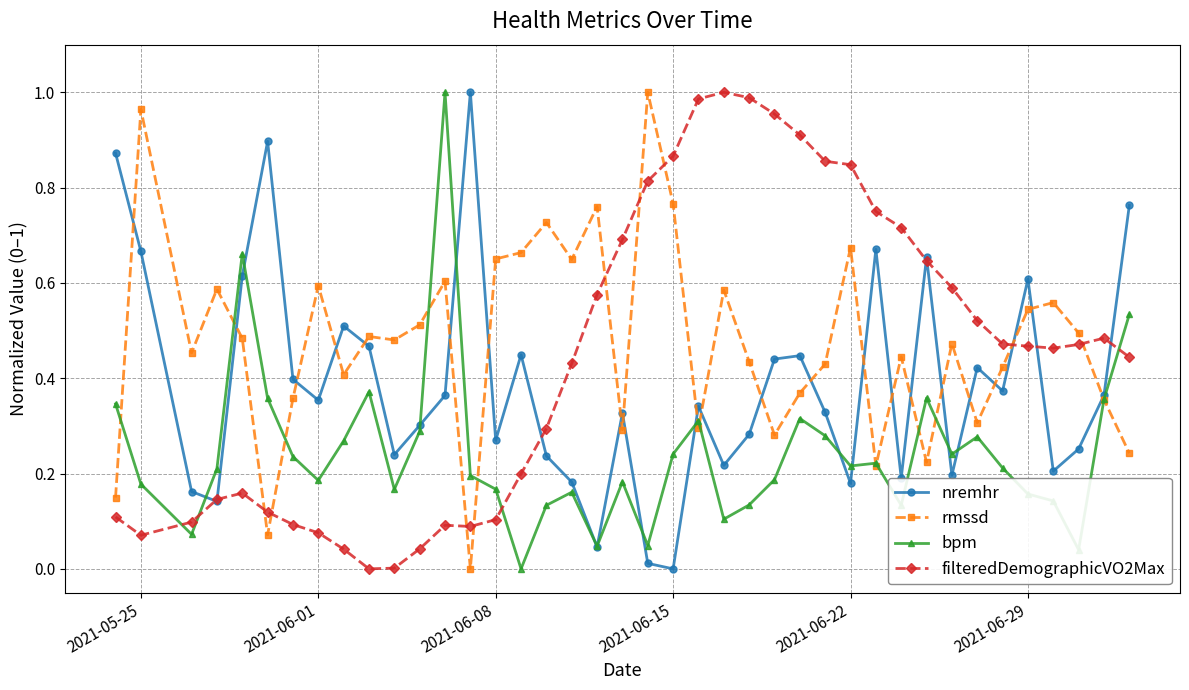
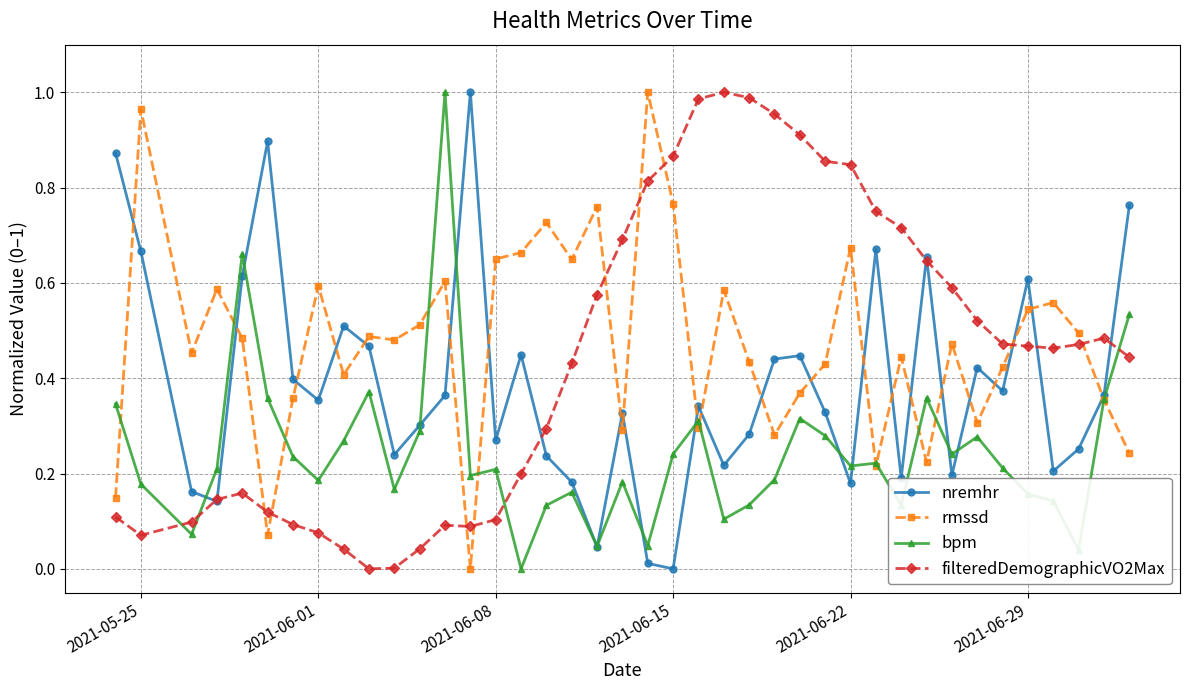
  {
    "nremhr": {
      "2021-05-25": 0.67,
      "2021-06-01": 0.35,
      "2021-06-08": 0.27,
      "2021-06-15": 0.00,
      "2021-06-22": 0.18,
      "2021-06-29": 0.61
    },
    "rmssd": {
      "2021-05-25": 0.96,
      "2021-06-01": 0.59,
      "2021-06-08": 0.65,
      "2021-06-15": 0.77,
      "2021-06-22": 0.67,
      "2021-06-29": 0.54
    },
    "bpm": {
      "2021-05-25": 0.18,
      "2021-06-01": 0.19,
-     "2021-06-08": 0.17,
+     "2021-06-08": 0.21,
      "2021-06-15": 0.24,
      "2021-06-22": 0.22
    },
    "filteredDemographicVO2Max": {
      "2021-05-25": 0.07,
      "2021-06-01": 0.08,
      "2021-06-08": 0.10,
      "2021-06-15": 0.87,
      "2021-06-22": 0.85,
      "2021-06-29": 0.47
    }
  }
